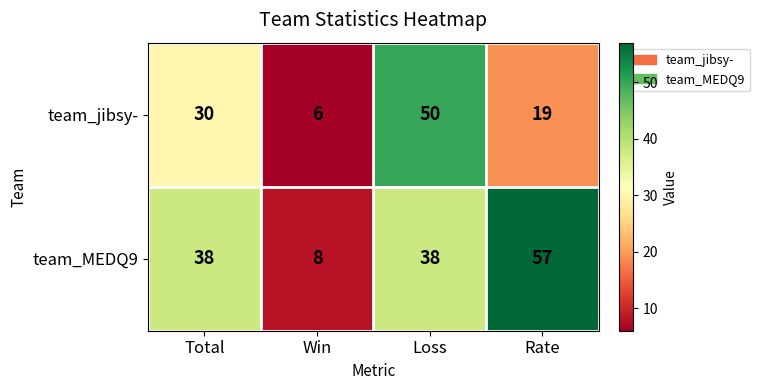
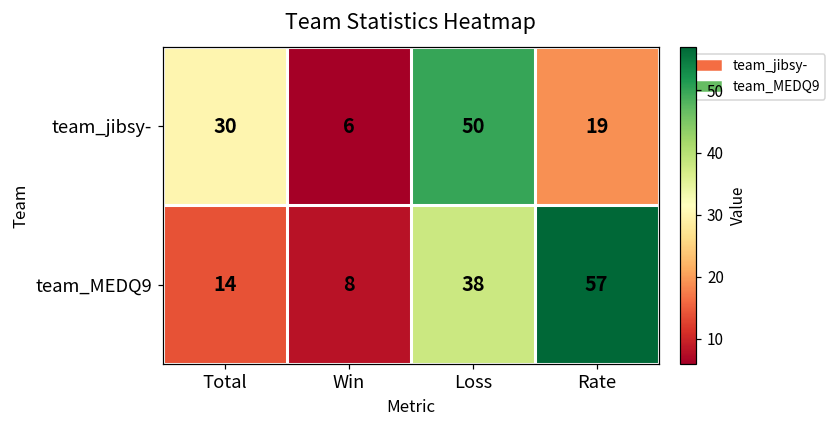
  {
    "team_jibsy-": {
      "Total": 30,
      "Win": 6,
      "Loss": 50,
      "Rate": 19
    },
    "team_MEDQ9": {
-     "Total": 38,
+     "Total": 14,
      "Win": 8,
      "Loss": 38,
      "Rate": 57
    }
  }
